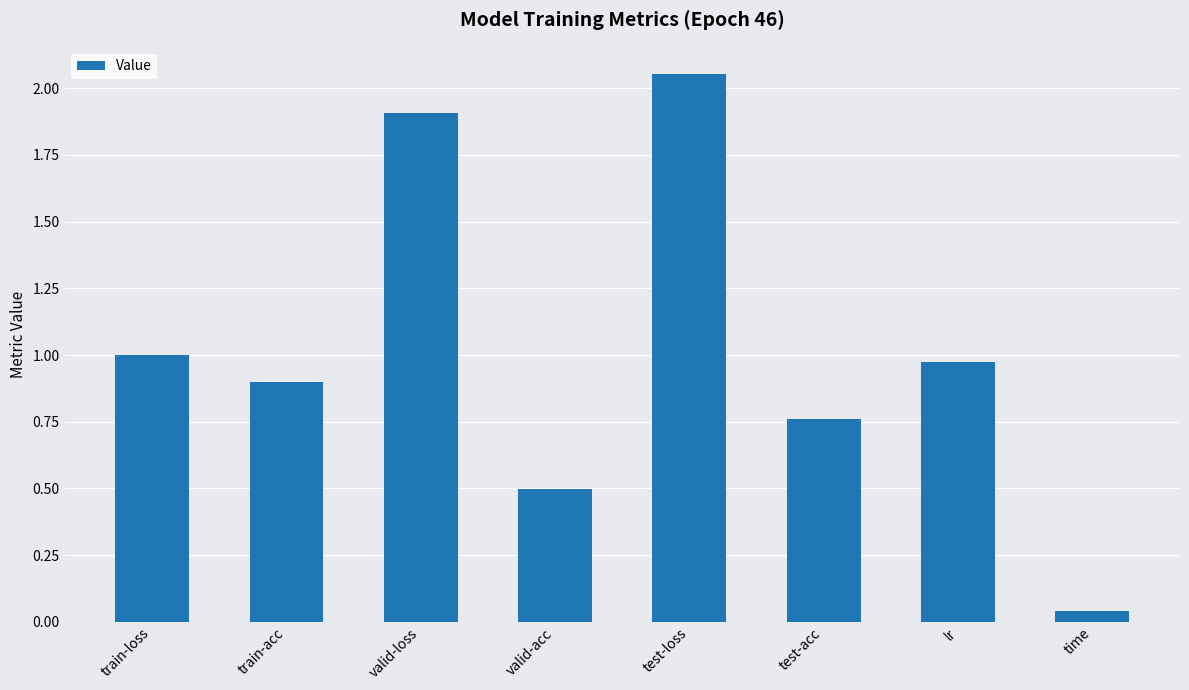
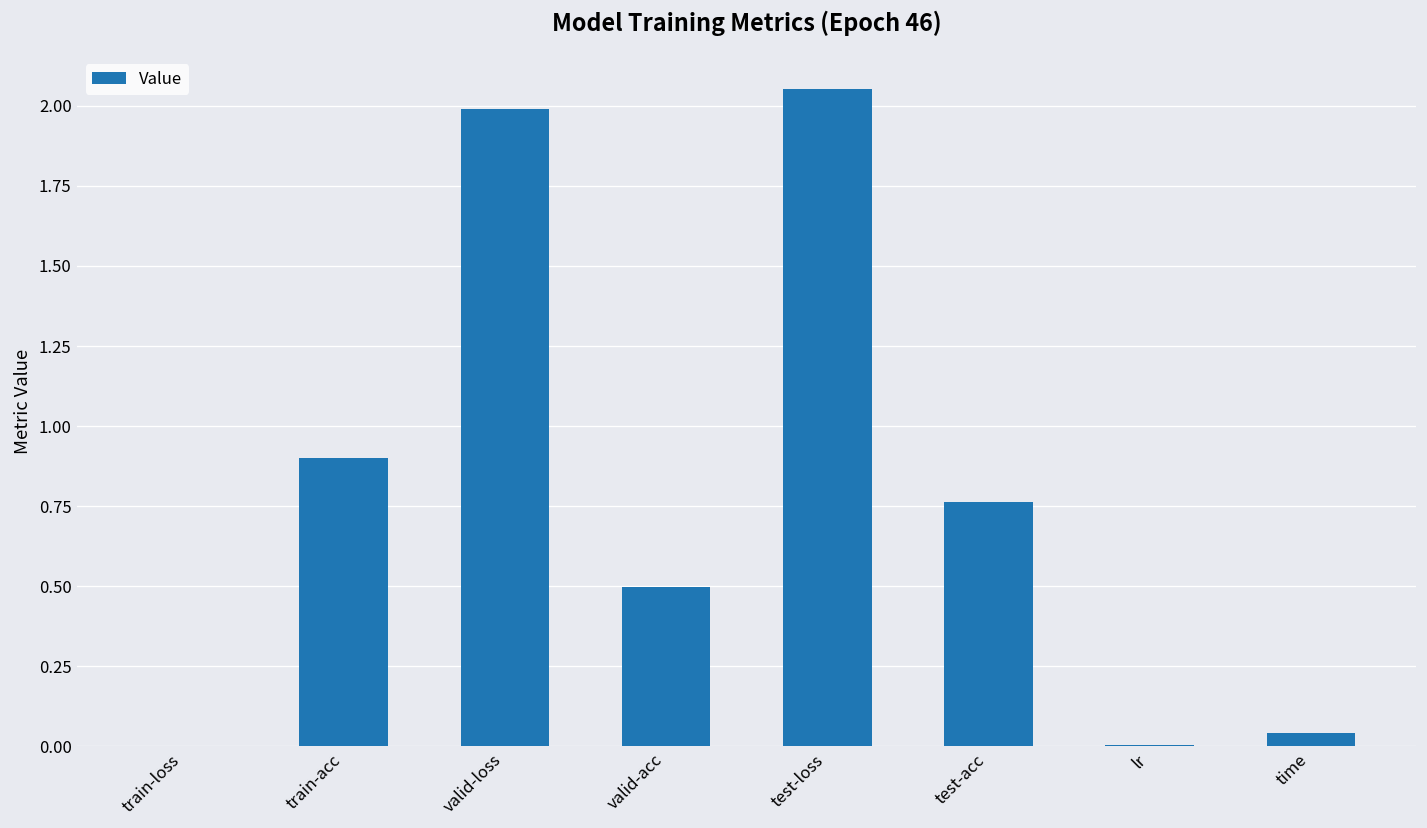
  {
-   "train-loss": 1,
+   "train-loss": 0,
    "train-acc": 0.90,
-   "valid-loss": 1.91,
+   "valid-loss": 1.99,
    "valid-acc": 0.50,
    "test-loss": 2.05,
    "test-acc": 0.76,
-   "lr": 0.97,
+   "lr": 0.00,
    "time": 0.04
  }
